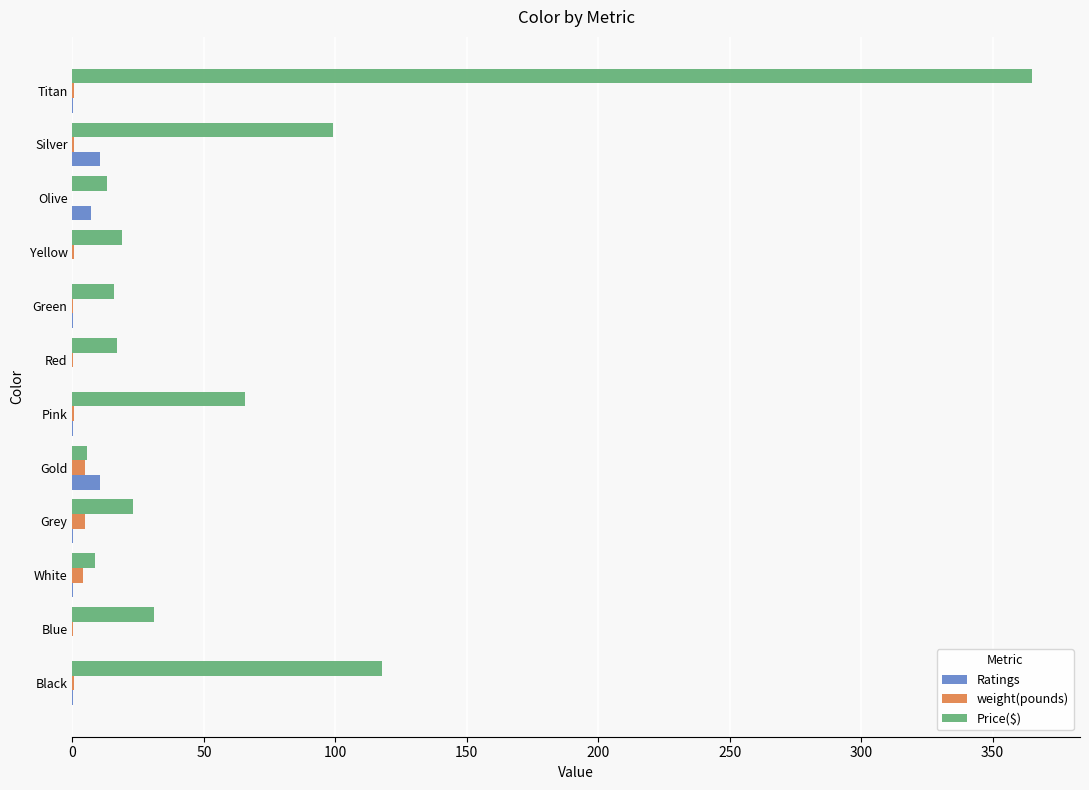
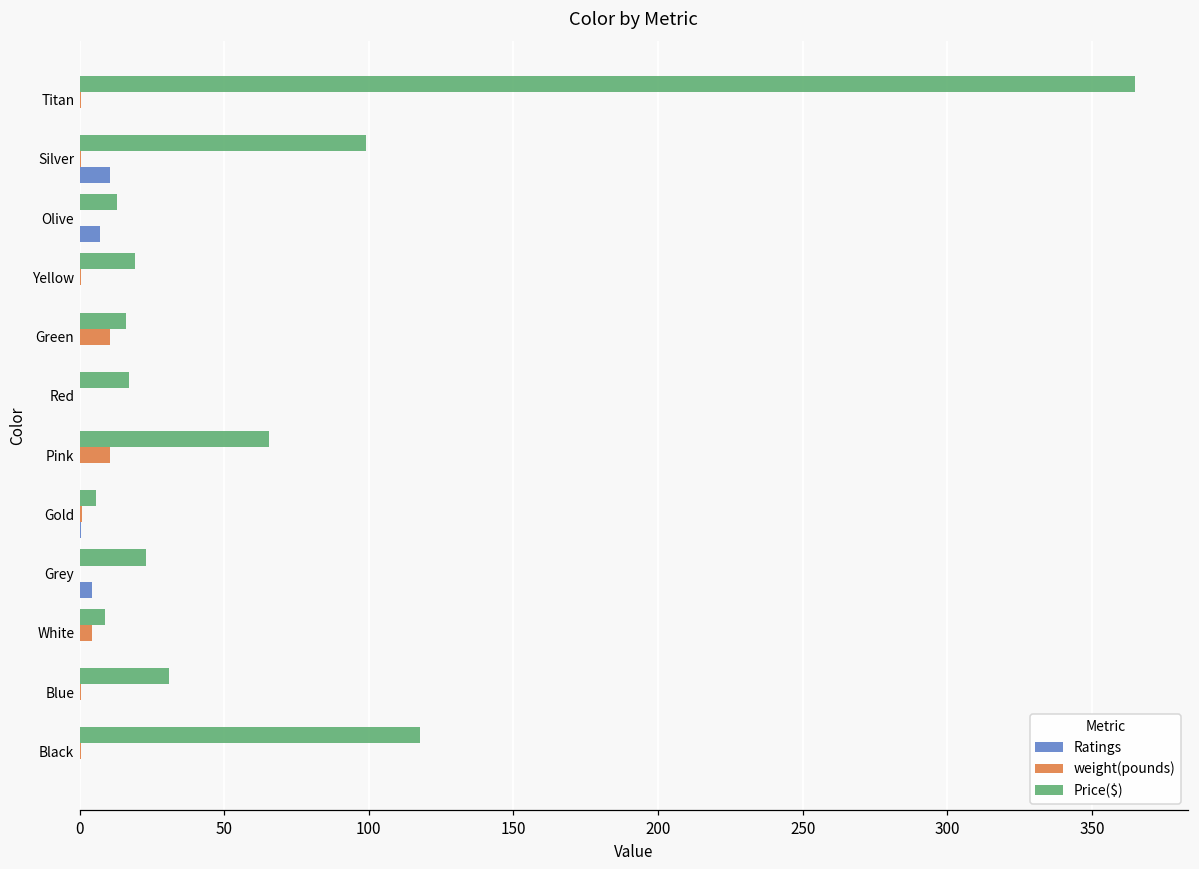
  {
    "Ratings": {
      "Silver": 11,
      "Olive": 7,
      "Red": 0,
-     "Gold": 10,
-     "Grey": 0
+     "Gold": 0,
+     "Grey": 4
    },
    "weight(pounds)": {
-     "Green": 0,
-     "Pink": 1,
-     "Gold": 5,
-     "Grey": 5,
+     "Green": 11,
+     "Pink": 10,
+     "Gold": 1,
+     "Grey": 0,
      "White": 4
    },
    "Price($)": {
      "Titan": 365,
      "Silver": 99,
      "Olive": 13,
      "Yellow": 19,
      "Green": 16,
      "Red": 17,
      "Pink": 66,
      "Gold": 6,
      "Grey": 23,
      "White": 9,
      "Blue": 31,
      "Black": 118
    }
  }
